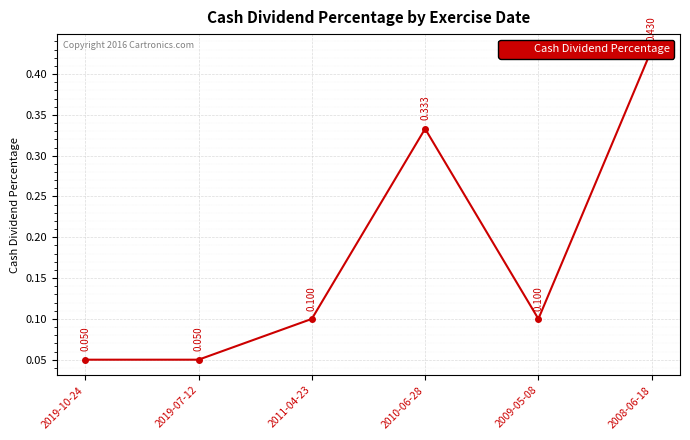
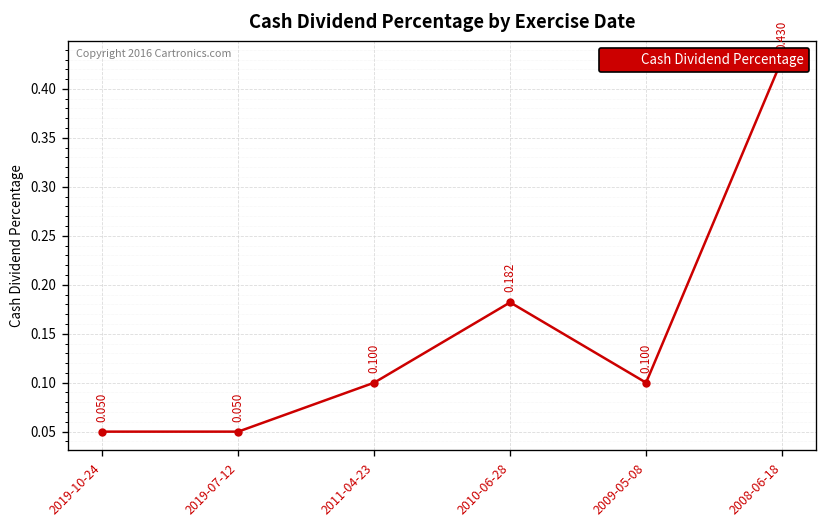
  {
    "2019-10-24": 0.050,
    "2019-07-12": 0.050,
    "2011-04-23": 0.100,
-   "2010-06-28": 0.333,
+   "2010-06-28": 0.182,
    "2009-05-08": 0.100
  }
